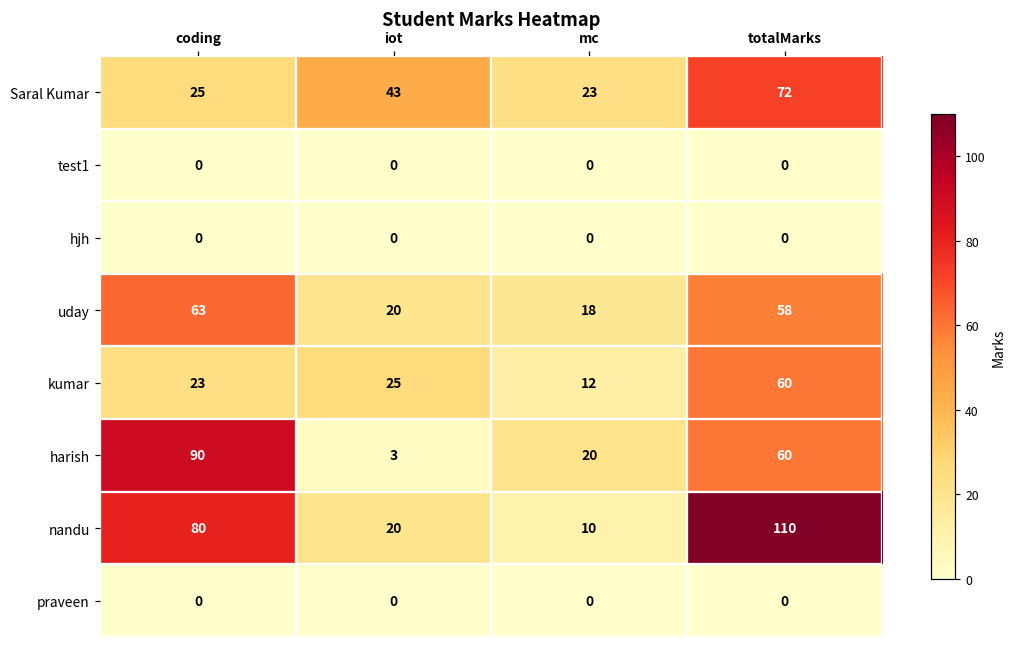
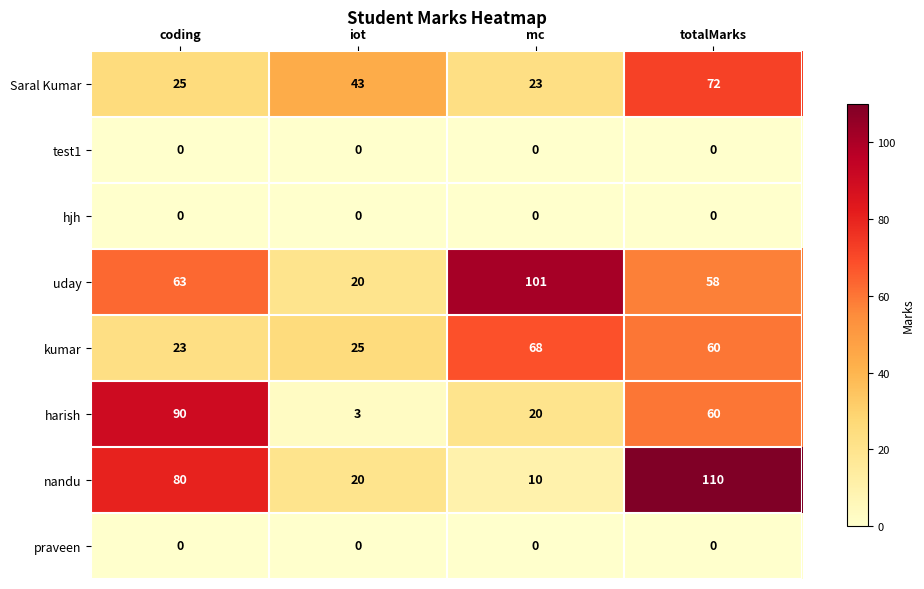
  {
    "Saral Kumar": {
      "coding": 25,
      "iot": 43,
      "mc": 23,
      "totalMarks": 72
    },
    "test1": {
      "coding": 0,
      "iot": 0,
      "mc": 0,
      "totalMarks": 0
    },
    "hjh": {
      "coding": 0,
      "iot": 0,
      "mc": 0,
      "totalMarks": 0
    },
    "uday": {
      "coding": 63,
      "iot": 20,
-     "mc": 18,
+     "mc": 101,
      "totalMarks": 58
    },
    "kumar": {
      "coding": 23,
      "iot": 25,
-     "mc": 12,
+     "mc": 68,
      "totalMarks": 60
    },
    "harish": {
      "coding": 90,
      "iot": 3,
      "mc": 20,
      "totalMarks": 60
    },
    "nandu": {
      "coding": 80,
      "iot": 20,
      "mc": 10,
      "totalMarks": 110
    },
    "praveen": {
      "coding": 0,
      "iot": 0,
      "mc": 0,
      "totalMarks": 0
    }
  }
